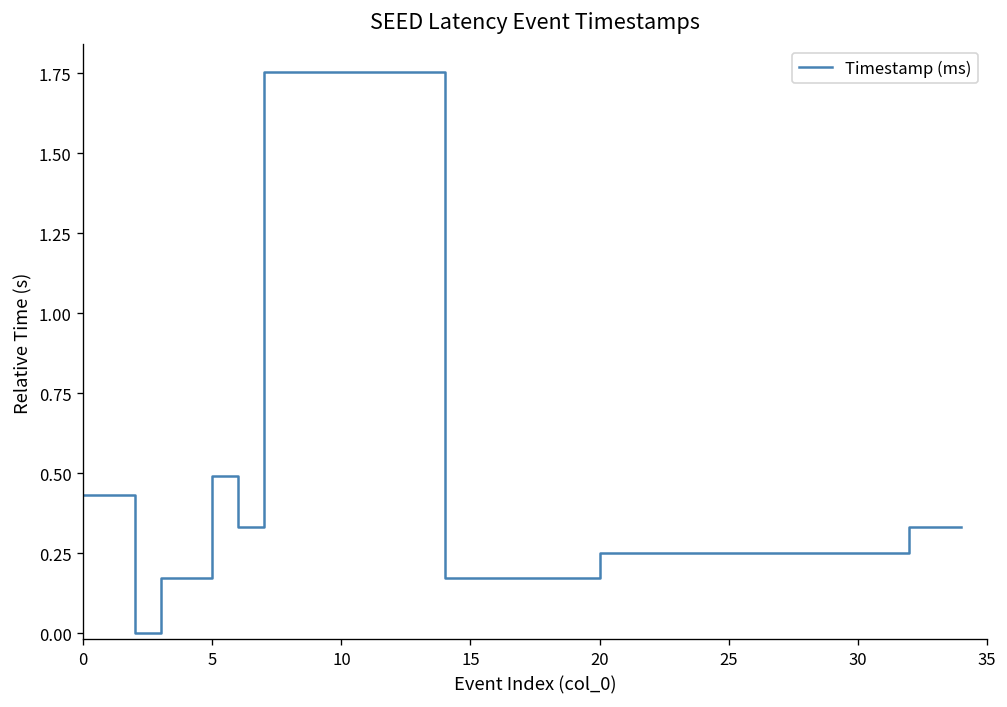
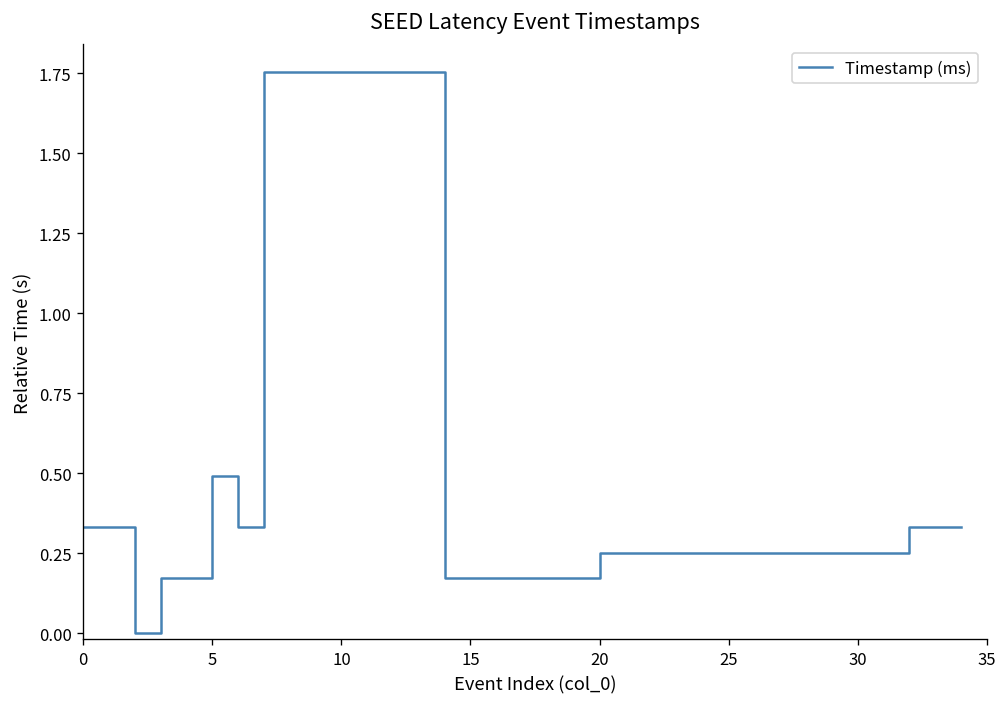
  {
-   "0": 0.43,
+   "0": 0.33,
    "5": 0.49,
    "15": 0.17,
    "20": 0.25
  }
